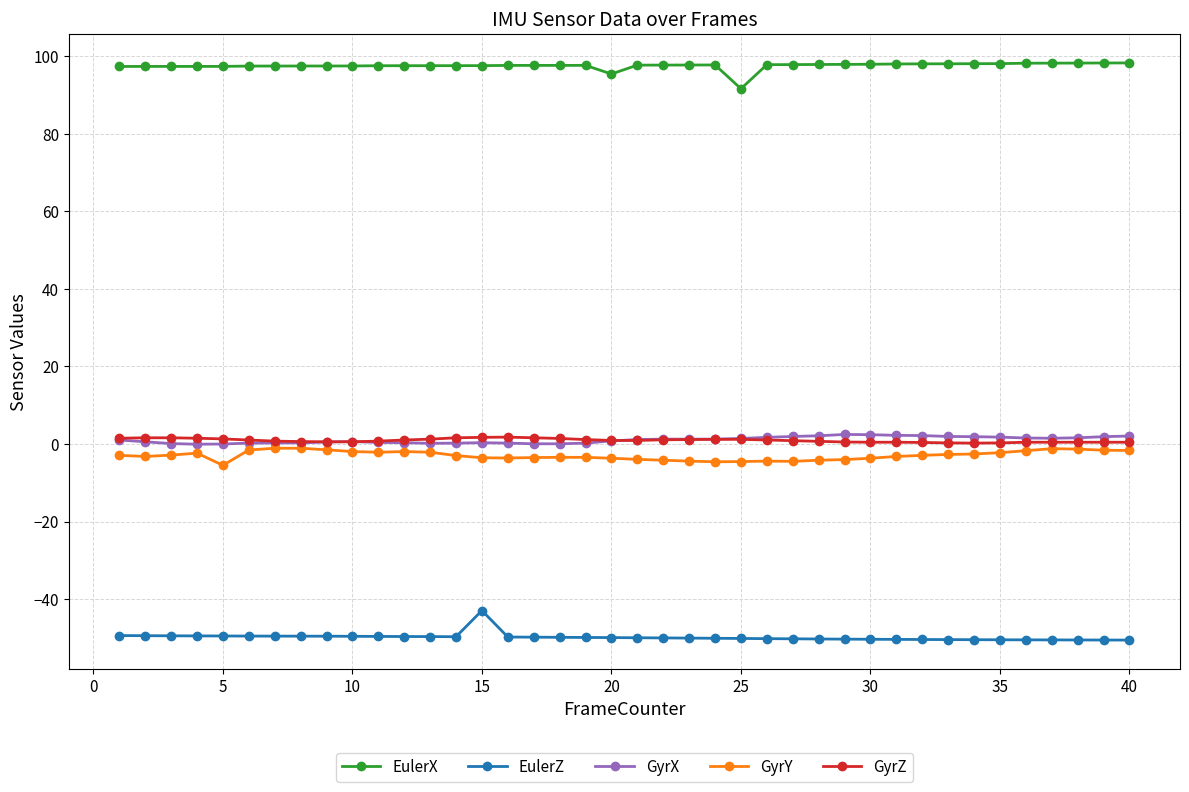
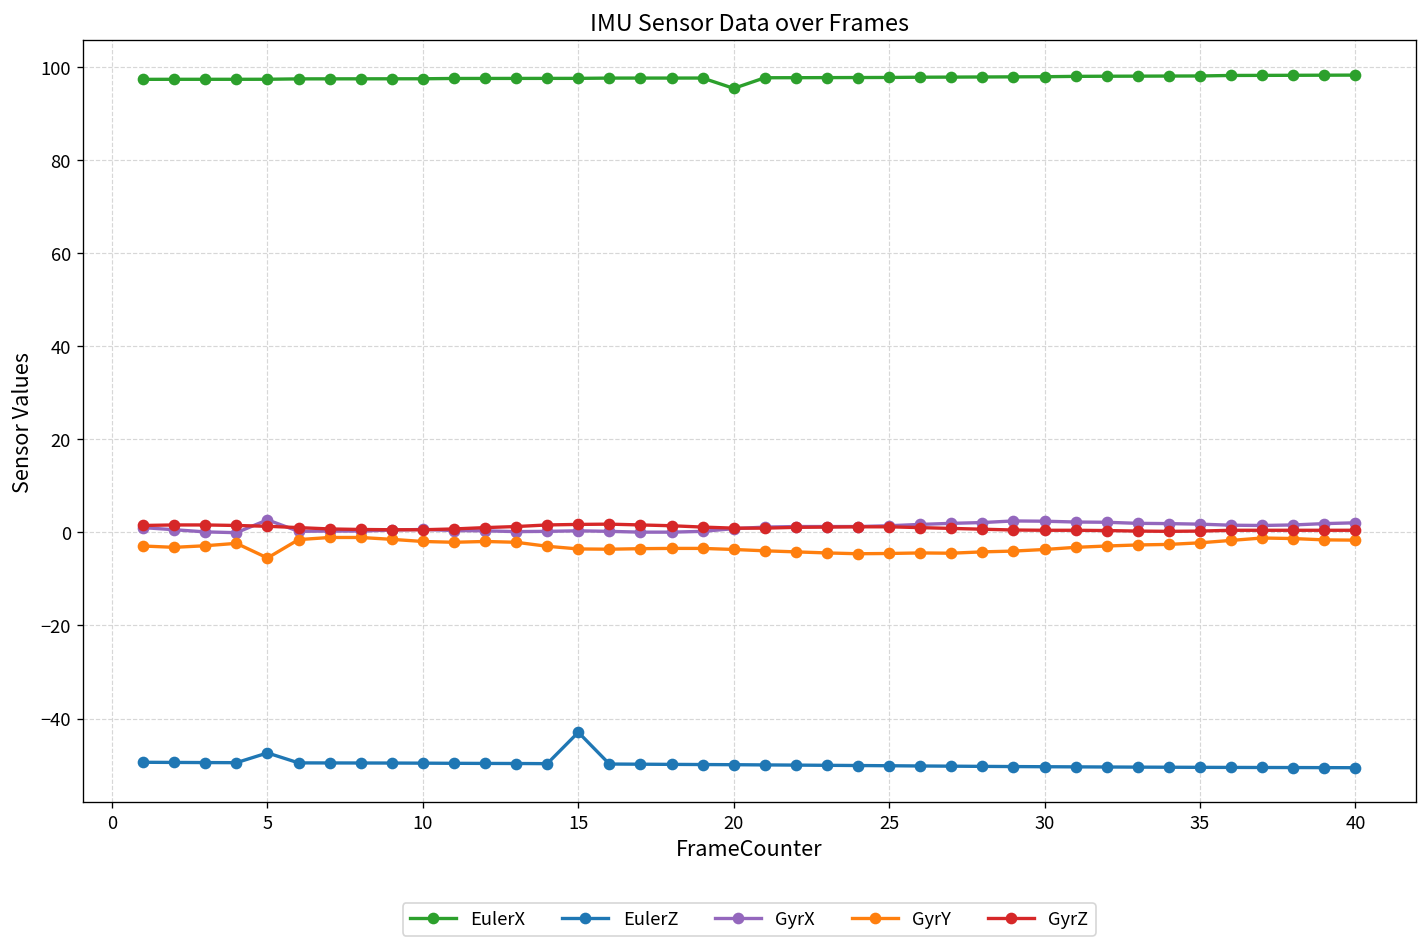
  {
    "EulerX": {
      "5": 97,
      "10": 97,
      "15": 98,
      "20": 95,
-     "25": 92,
+     "25": 98,
      "30": 98,
      "35": 98,
      "40": 98
    },
    "EulerZ": {
-     "5": -50,
+     "5": -47,
      "10": -50,
      "15": -43,
      "20": -50,
      "25": -50,
      "30": -50,
      "35": -50,
      "40": -51
    },
    "GyrX": {
-     "5": 0,
+     "5": 3,
      "15": 0,
      "30": 2,
      "35": 2,
      "40": 2
    },
    "GyrY": {
      "5": -5,
      "10": -2,
      "15": -4,
      "20": -4,
      "25": -5,
      "30": -4,
      "35": -2,
      "40": -2
    },
    "GyrZ": {
      "5": 1,
      "15": 2,
      "30": 0,
      "35": 0,
      "40": 0
    }
  }
